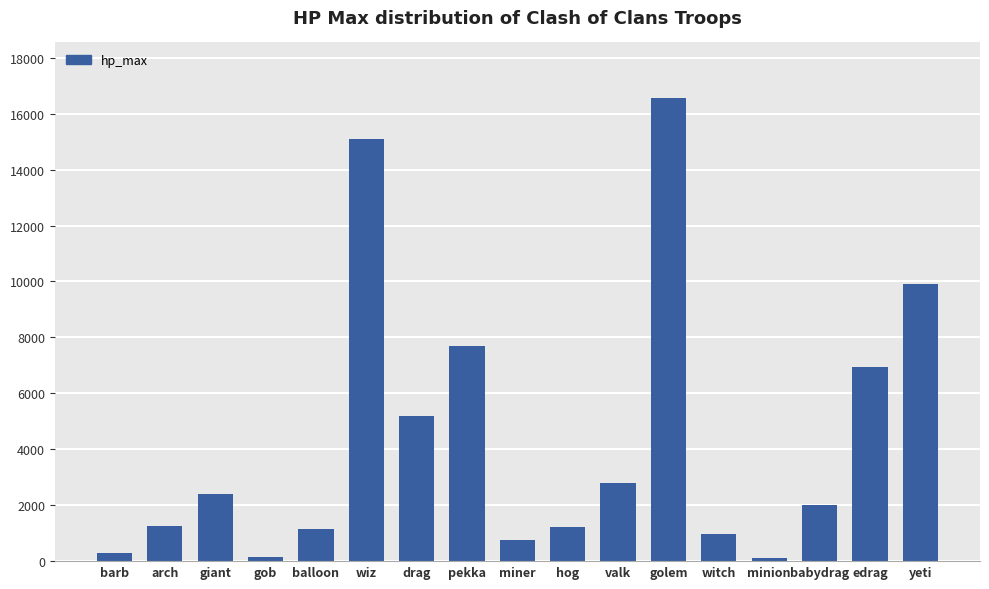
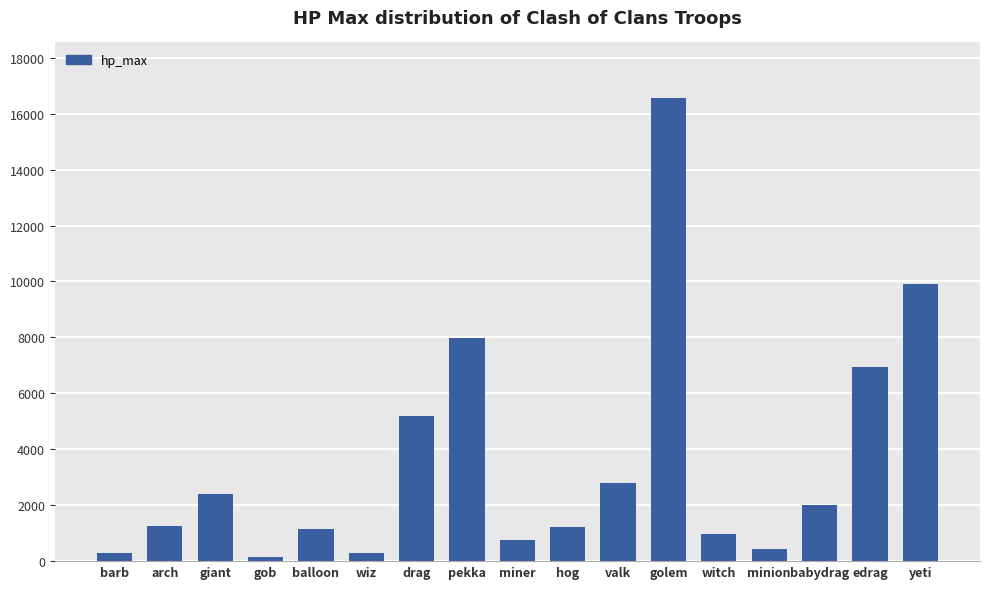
  {
    "barb": 300,
    "arch": 1300,
    "giant": 2400,
    "gob": 100,
    "balloon": 1100,
-   "wiz": 15100,
+   "wiz": 300,
    "drag": 5200,
-   "pekka": 7700,
+   "pekka": 8000,
    "miner": 700,
    "hog": 1200,
    "valk": 2800,
    "golem": 16600,
    "witch": 1000,
-   "minion": 100,
+   "minion": 400,
    "babydrag": 2000,
    "edrag": 6900,
    "yeti": 9900
  }
